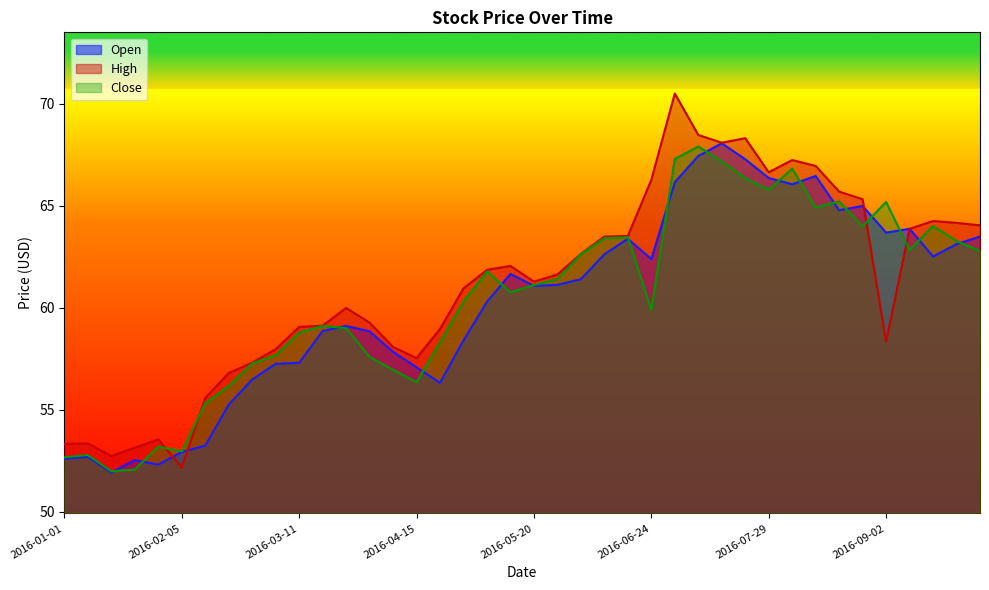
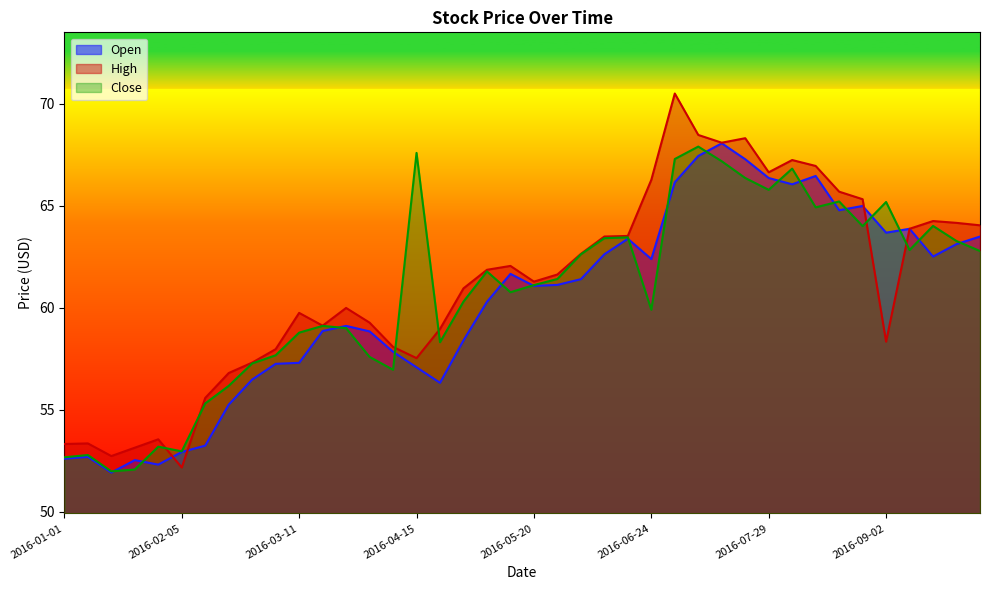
  {
    "Open": {
      "2016-03-11": 57.3,
      "2016-04-15": 57.1,
      "2016-06-24": 62.4,
      "2016-07-29": 66.4,
      "2016-09-02": 63.7
    },
    "High": {
      "2016-01-01": 53.3,
      "2016-02-05": 52.2,
-     "2016-03-11": 59.1,
+     "2016-03-11": 59.7,
      "2016-04-15": 57.5,
      "2016-05-20": 61.3,
      "2016-06-24": 66.3,
      "2016-07-29": 66.6,
      "2016-09-02": 58.3
    },
    "Close": {
      "2016-03-11": 58.8,
-     "2016-04-15": 56.3,
+     "2016-04-15": 67.6,
      "2016-06-24": 59.9,
      "2016-07-29": 65.8,
      "2016-09-02": 65.2
    }
  }
